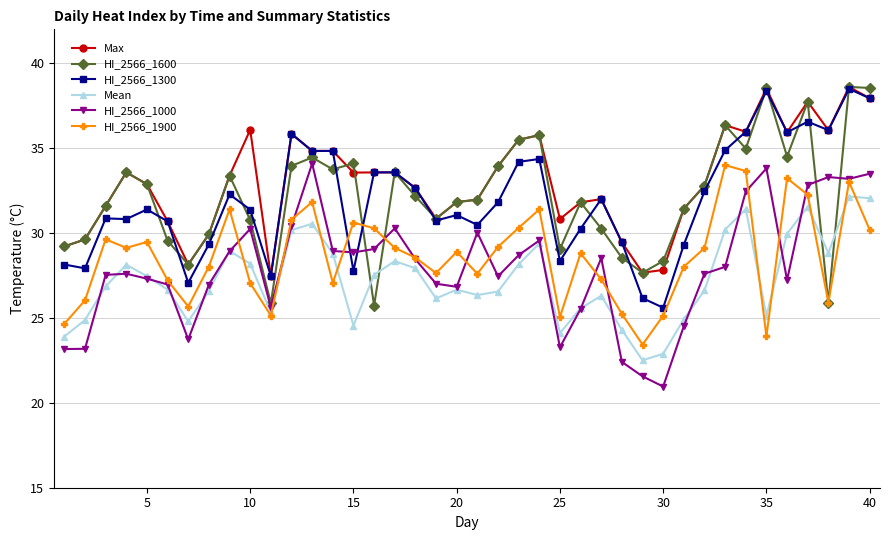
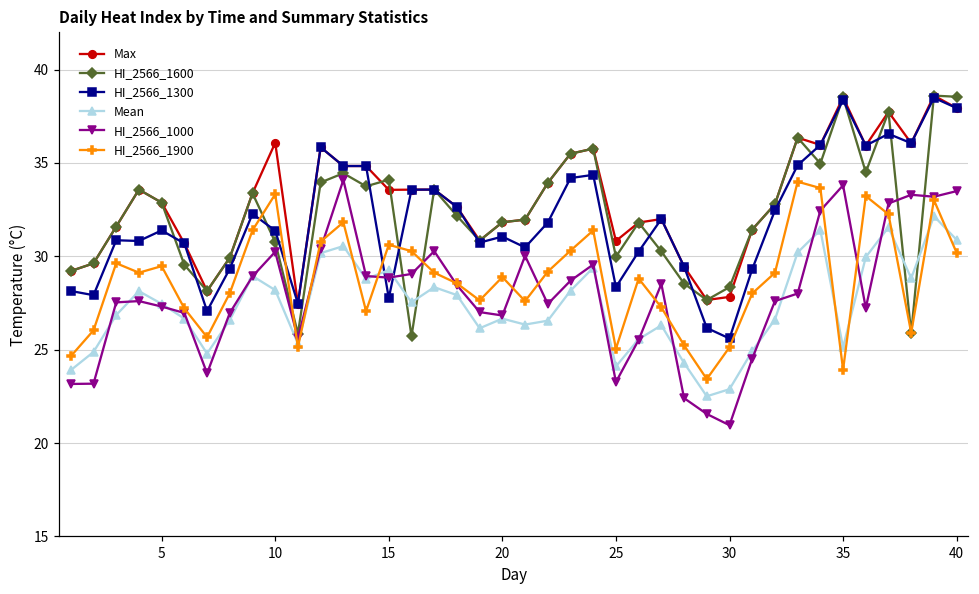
  {
    "Max": {
      "10": 36.1,
      "15": 33.6,
      "25": 30.8,
      "30": 27.8
    },
    "HI_2566_1600": {
      "10": 30.8,
      "15": 34.1,
-     "25": 29.1,
+     "25": 30.0,
      "30": 28.4,
      "40": 38.5
    },
    "HI_2566_1300": {
      "5": 31.4,
      "10": 31.4,
      "15": 27.8,
      "20": 31.1,
      "25": 28.4,
      "30": 25.6
    },
    "Mean": {
      "10": 28.2,
-     "15": 24.5,
+     "15": 29.3,
      "20": 26.7,
      "25": 24.1,
      "30": 22.9,
      "35": 25.1,
-     "40": 32.1
+     "40": 30.9
    },
    "HI_2566_1000": {
      "10": 30.2,
      "15": 28.9,
      "20": 26.8,
      "25": 23.3,
      "30": 21.0,
      "35": 33.8,
      "40": 33.5
    },
    "HI_2566_1900": {
      "5": 29.5,
-     "10": 27.1,
+     "10": 33.3,
      "15": 30.6,
      "20": 28.9,
      "25": 25.1,
      "30": 25.1,
      "35": 23.9,
      "40": 30.2
    }
  }
